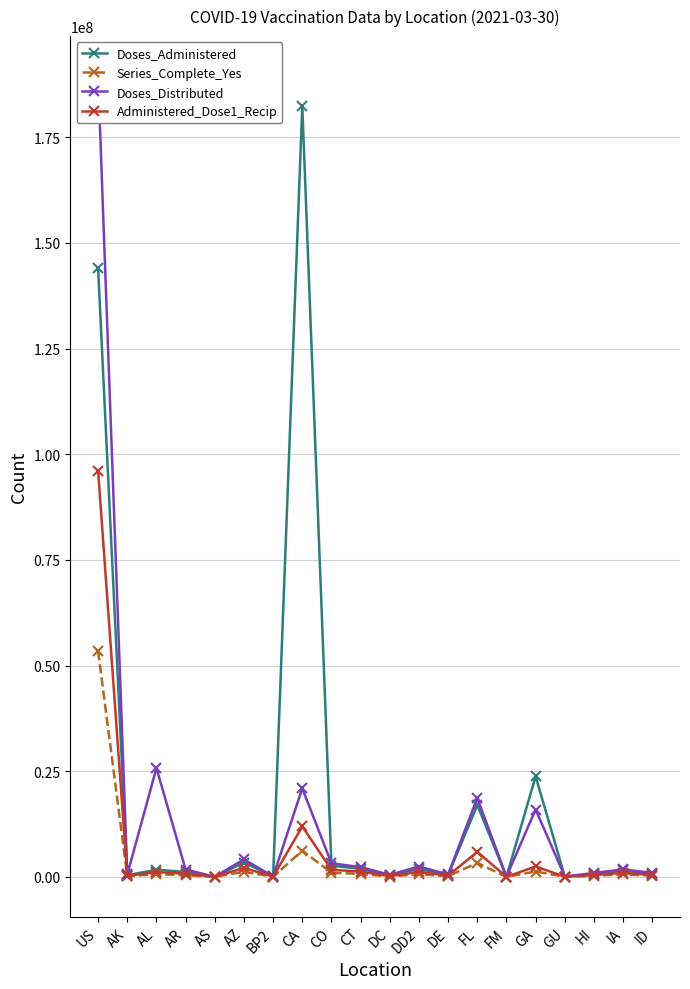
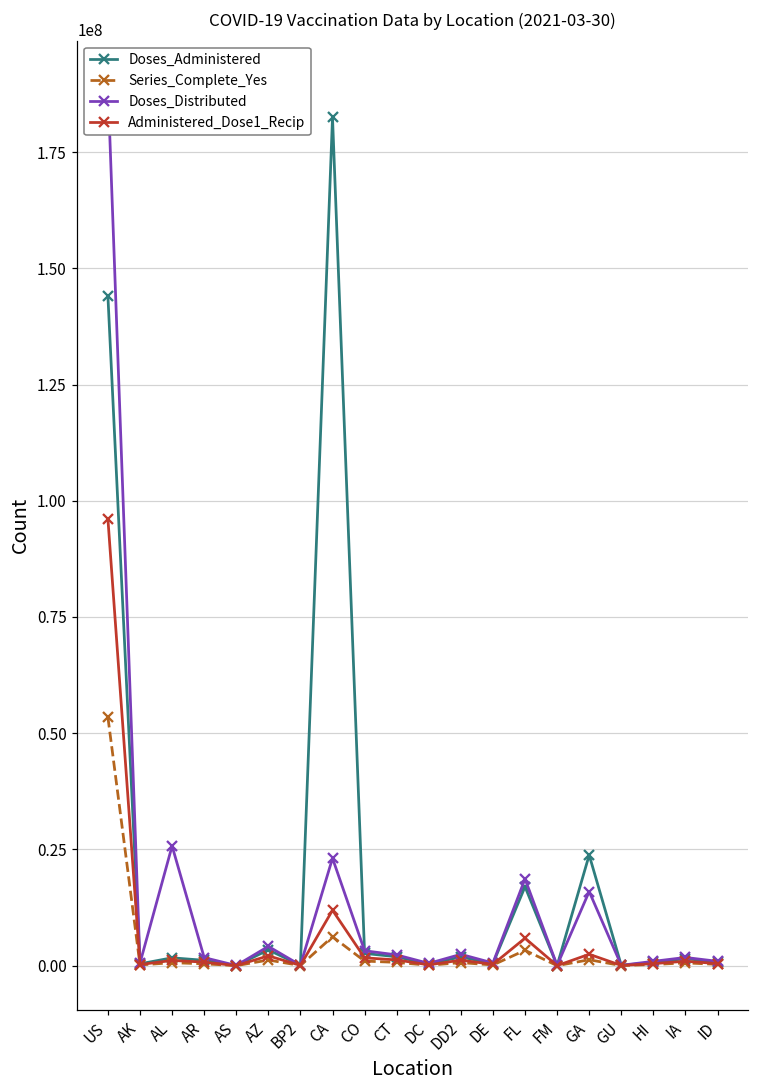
  {
    "Doses_Administered": {
      "US": 144000000,
      "AZ": 3000000,
      "CA": 182000000,
      "FL": 17000000,
      "GA": 24000000
    },
    "Doses_Distributed": {
      "AL": 26000000,
      "AZ": 4000000,
-     "CA": 21000000,
+     "CA": 23000000,
      "FL": 19000000,
      "GA": 16000000
    }
  }
